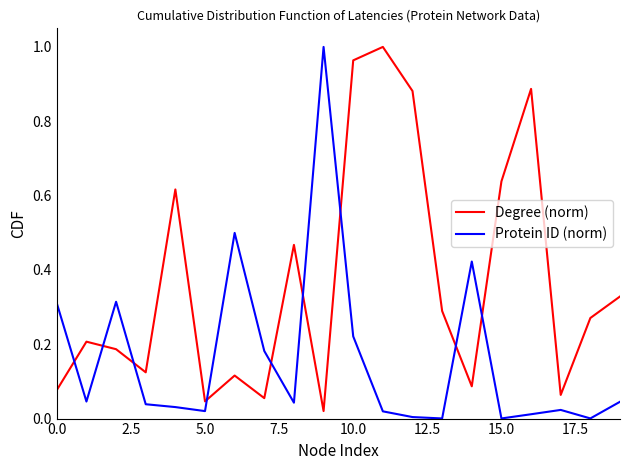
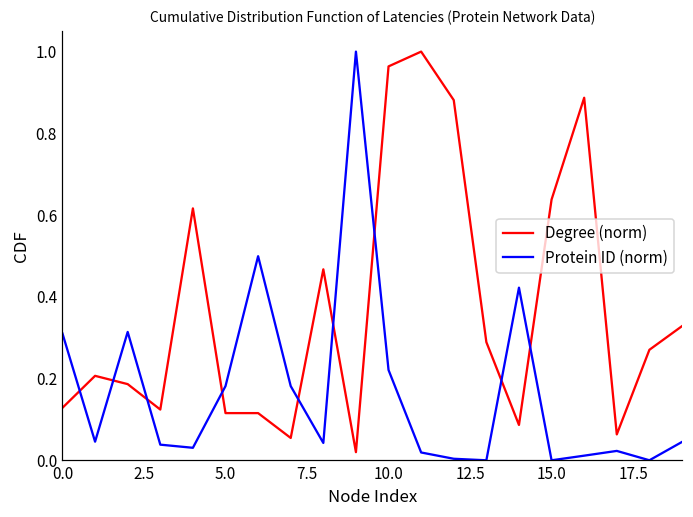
  {
    "Degree (norm)": {
-     "0.0": 0.08,
-     "5.0": 0.05,
+     "0.0": 0.13,
+     "5.0": 0.12,
      "10.0": 0.96,
      "15.0": 0.64
    },
    "Protein ID (norm)": {
      "0.0": 0.31,
-     "5.0": 0.02,
+     "5.0": 0.18,
      "10.0": 0.22,
      "15.0": 0.00
    }
  }
